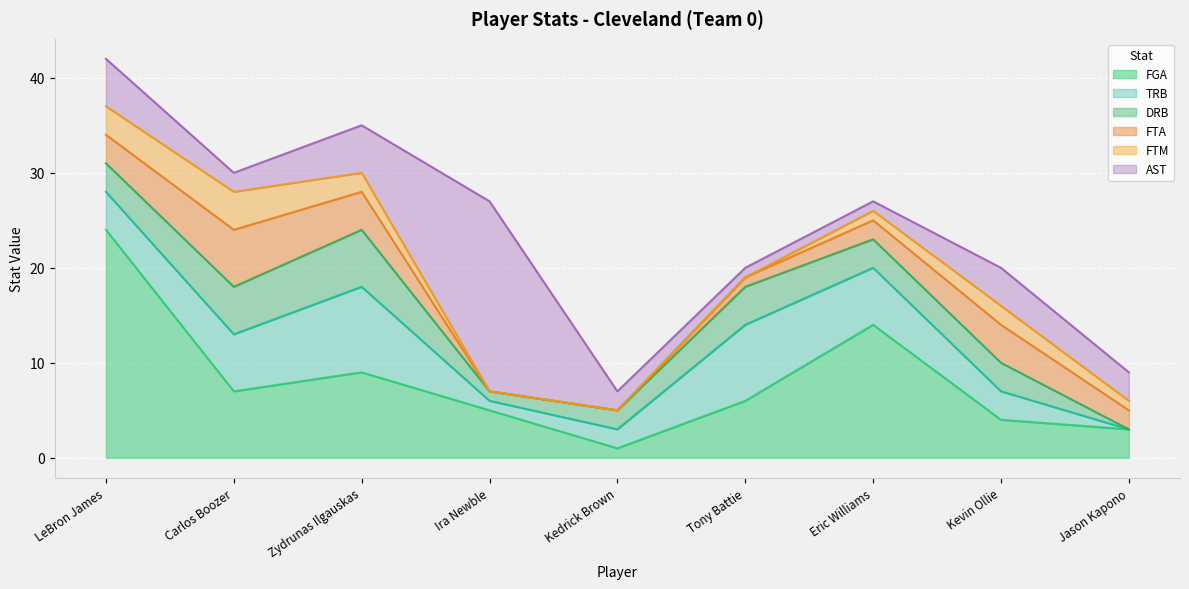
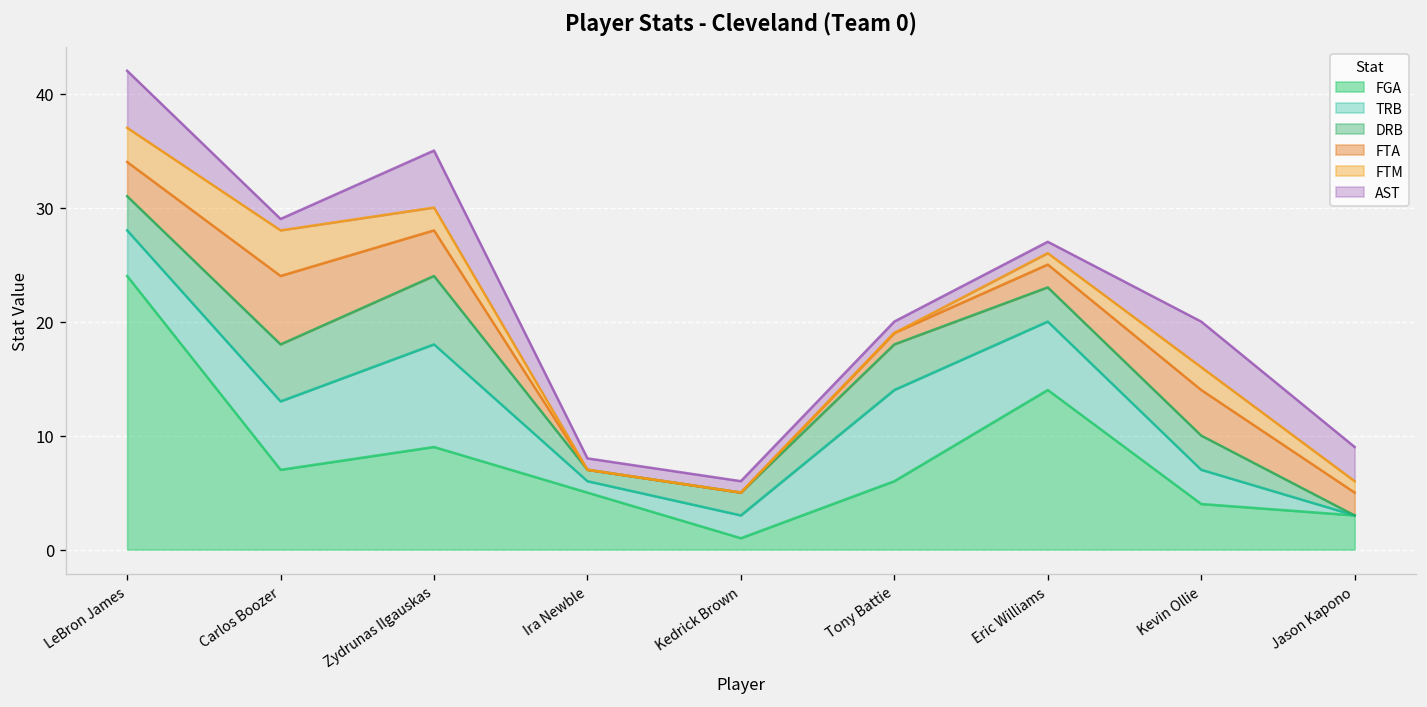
  {
    "AST": {
      "LeBron James": 5,
-     "Carlos Boozer": 2,
+     "Carlos Boozer": 1,
      "Zydrunas Ilgauskas": 5,
-     "Ira Newble": 20,
-     "Kedrick Brown": 2,
+     "Ira Newble": 1,
+     "Kedrick Brown": 1,
      "Tony Battie": 1,
      "Eric Williams": 1,
      "Kevin Ollie": 4,
      "Jason Kapono": 3
    }
  }
